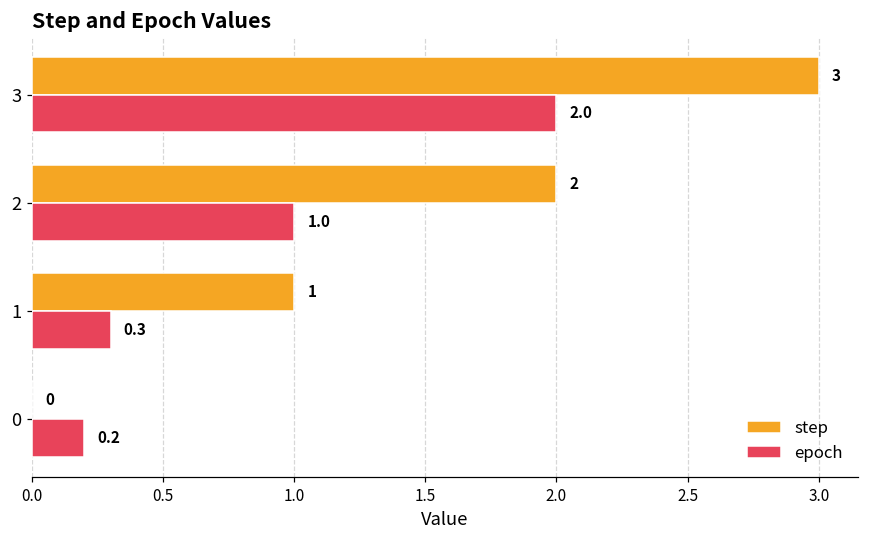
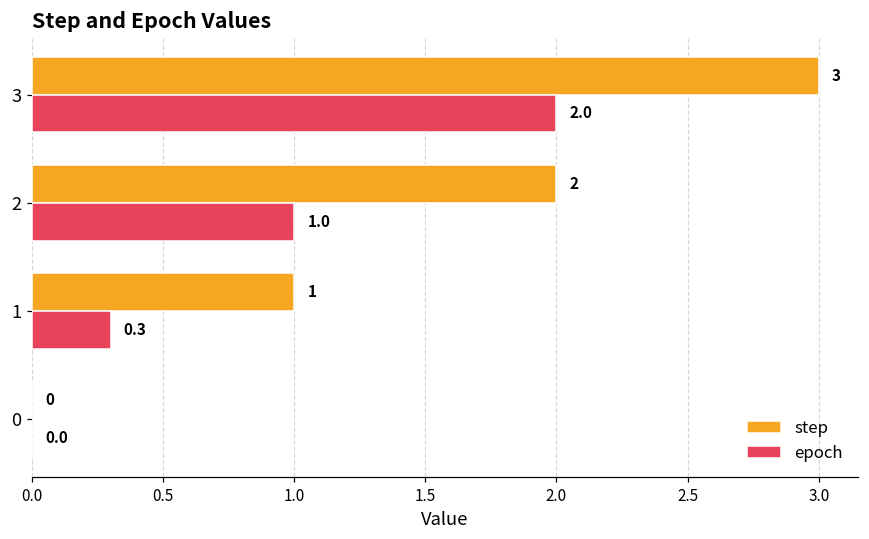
  {
    "step": {
      "3": 3,
      "2": 2,
      "1": 1,
      "0": 0
    },
    "epoch": {
      "3": 2.0,
      "2": 1.0,
      "1": 0.3,
-     "0": 0.2
+     "0": 0.0
    }
  }
